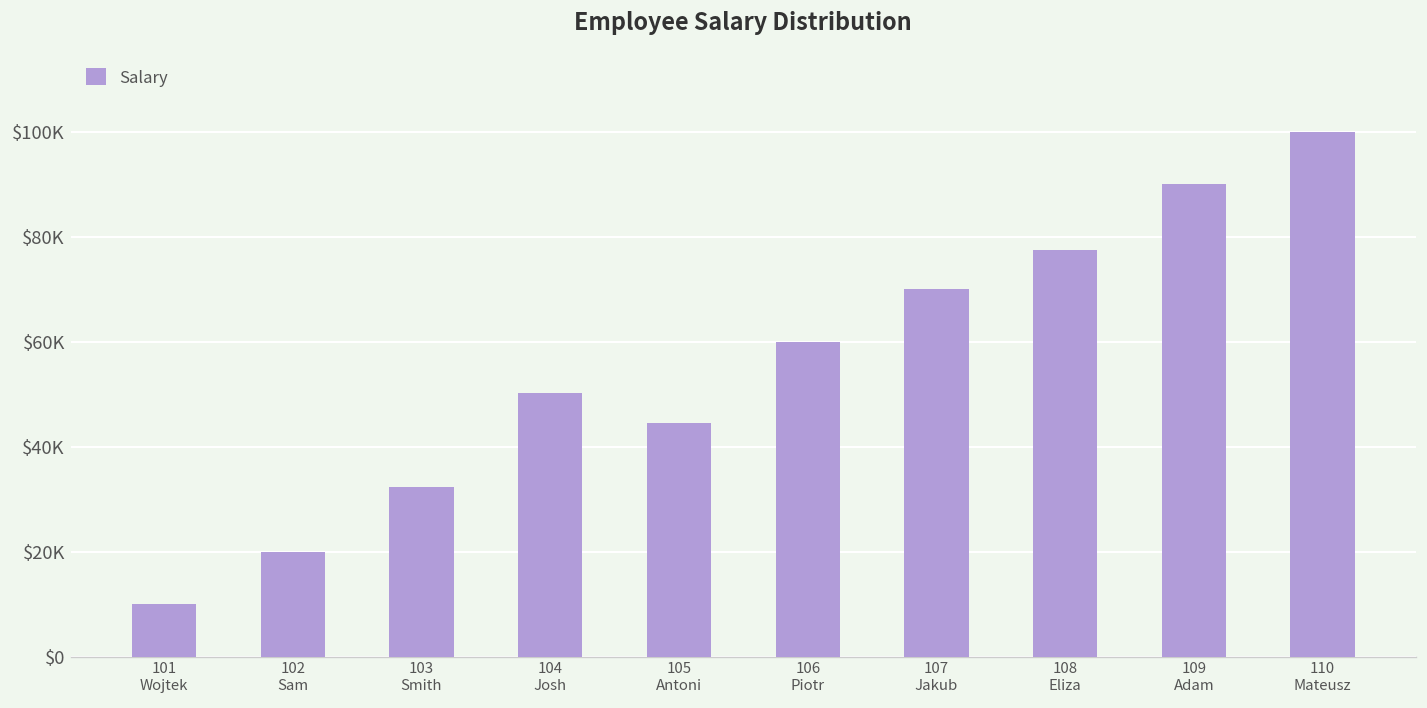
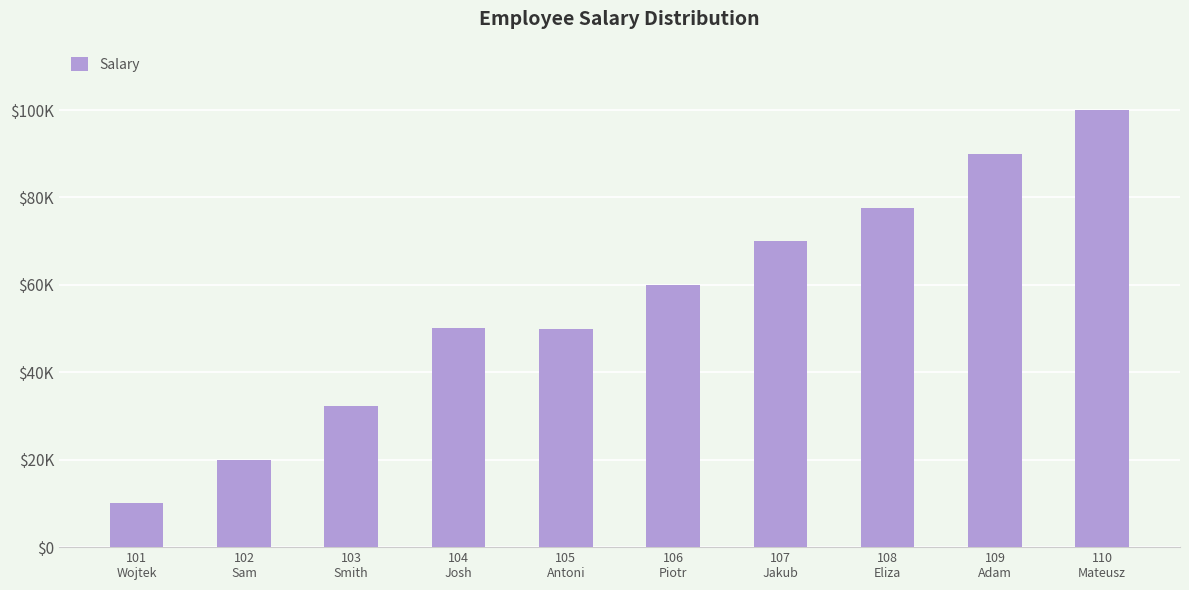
  {
    "101 Wojtek": "$10000",
    "102 Sam": "$20000",
    "103 Smith": "$32000",
    "104 Josh": "$50000",
-   "105 Antoni": "$44000",
+   "105 Antoni": "$50000",
    "106 Piotr": "$60000",
    "107 Jakub": "$70000",
    "108 Eliza": "$78000",
    "109 Adam": "$90000",
    "110 Mateusz": "$100000"
  }
